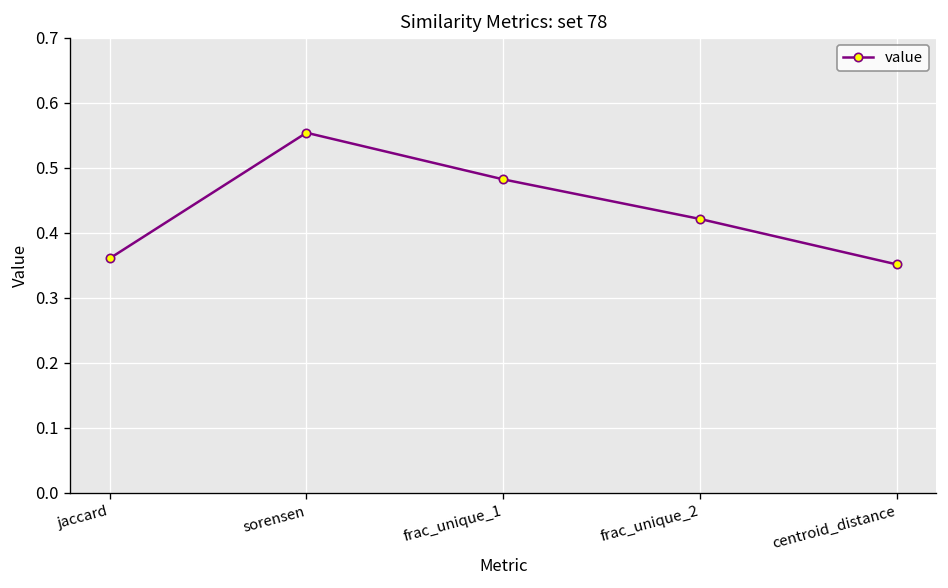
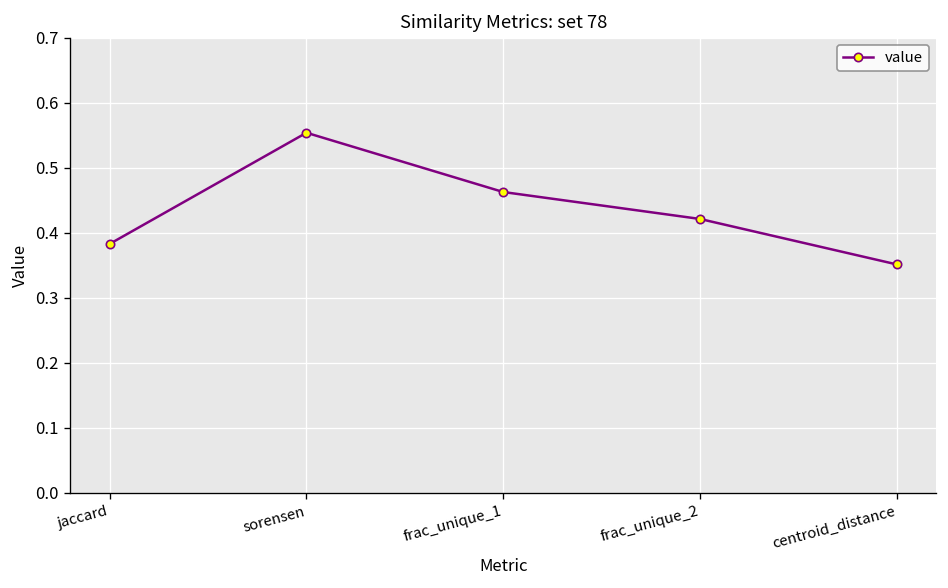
  {
-   "jaccard": 0.36,
+   "jaccard": 0.38,
    "sorensen": 0.55,
-   "frac_unique_1": 0.48,
+   "frac_unique_1": 0.46,
    "frac_unique_2": 0.42,
    "centroid_distance": 0.35
  }
